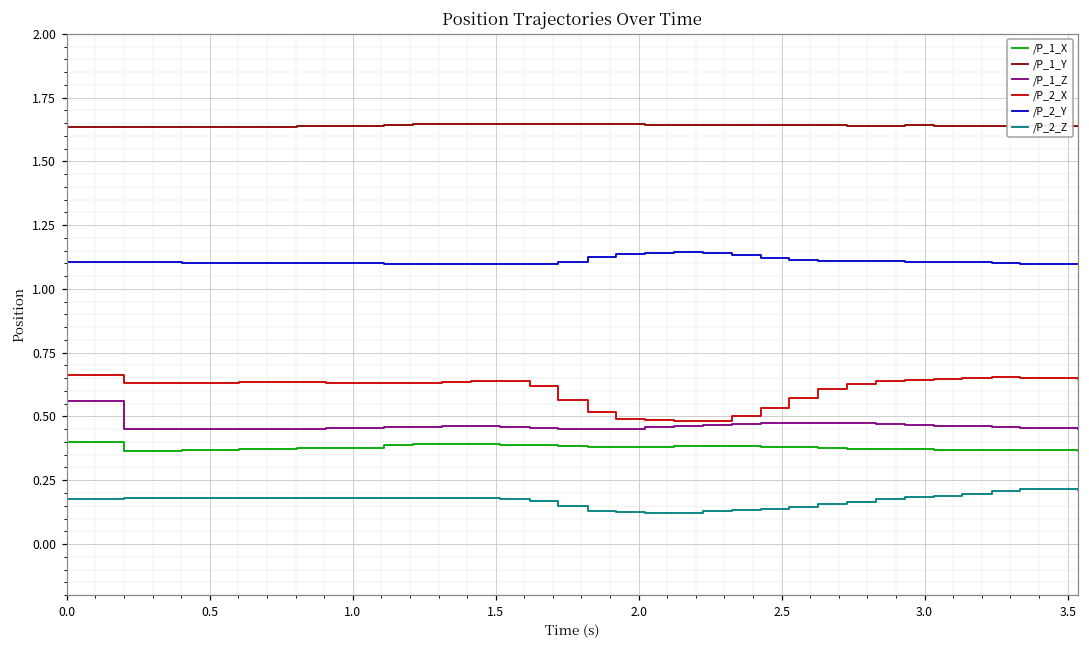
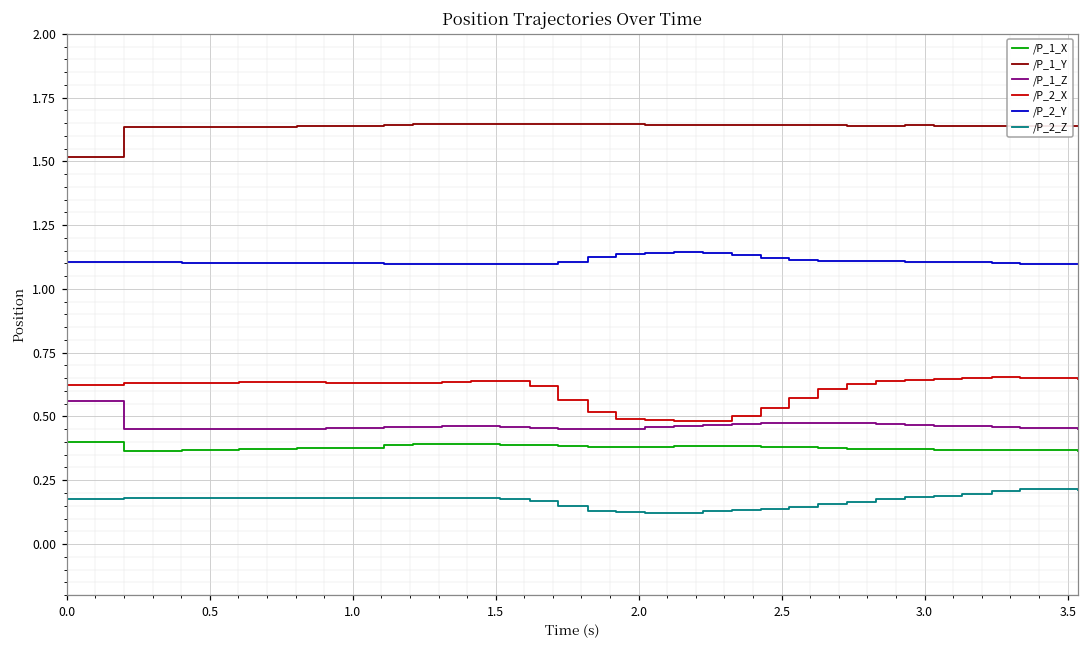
  {
    "/P_1_X": {
      "0.0": 0.40
    },
    "/P_1_Y": {
-     "0.0": 1.64
+     "0.0": 1.52
    },
    "/P_1_Z": {
      "0.0": 0.56
    },
    "/P_2_X": {
-     "0.0": 0.66
+     "0.0": 0.62
    },
    "/P_2_Y": {
      "0.0": 1.11
    },
    "/P_2_Z": {
      "0.0": 0.18
    }
  }
